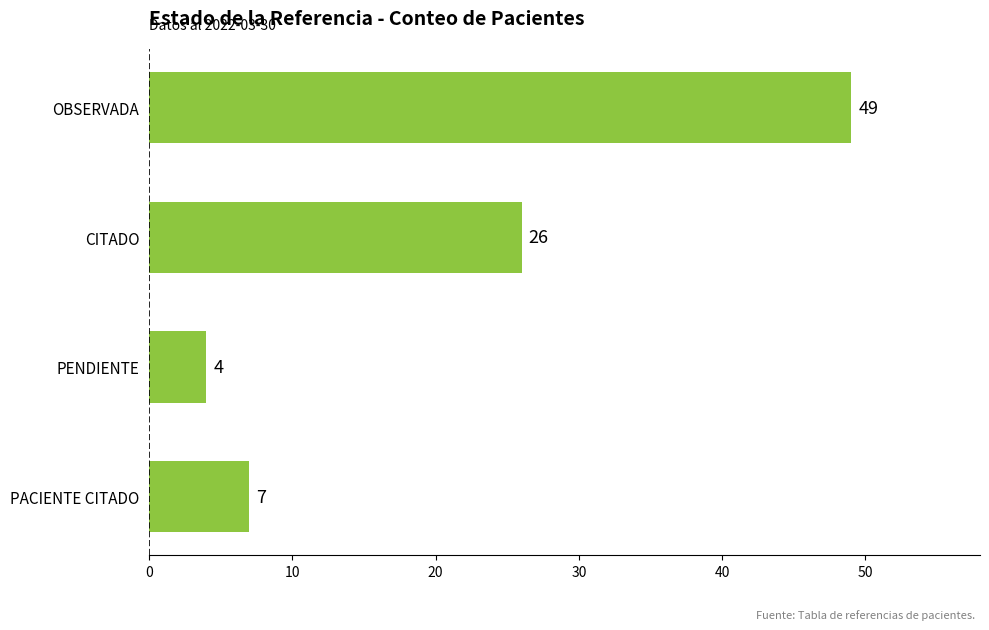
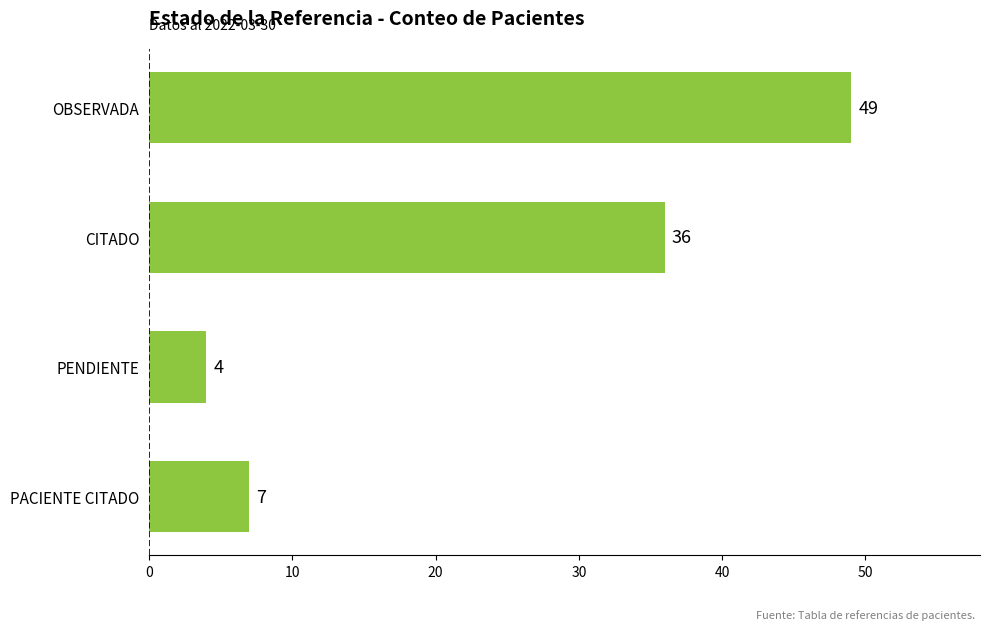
  {
    "OBSERVADA": 49,
-   "CITADO": 26,
+   "CITADO": 36,
    "PENDIENTE": 4,
    "PACIENTE CITADO": 7
  }
